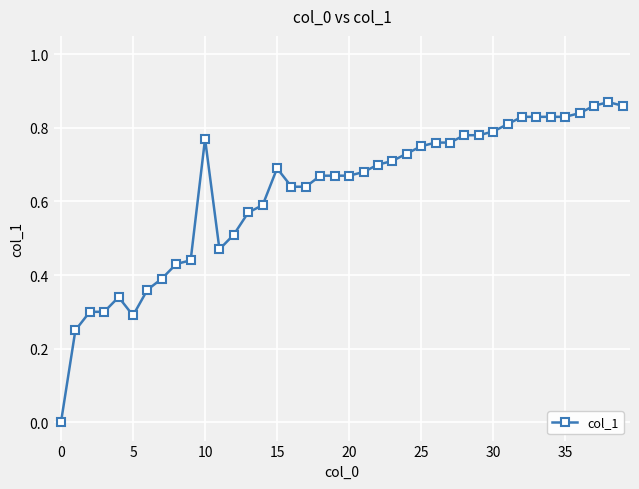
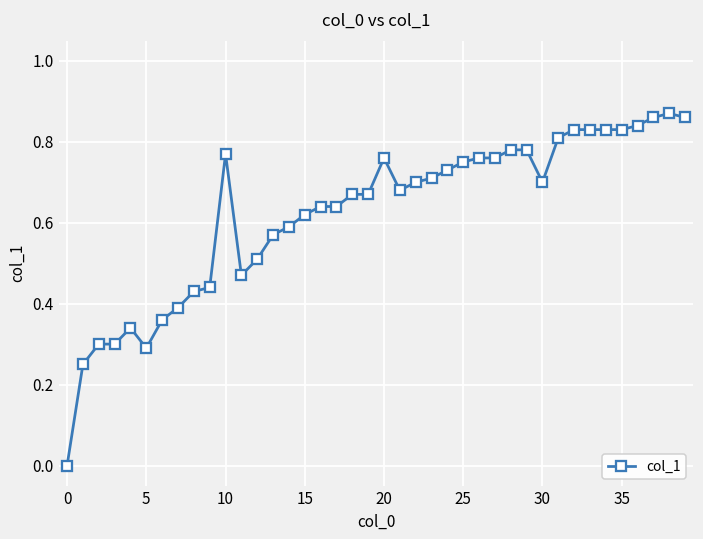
  {
    "0": 0.00,
    "5": 0.29,
    "10": 0.77,
-   "15": 0.69,
-   "20": 0.67,
+   "15": 0.62,
+   "20": 0.76,
    "25": 0.75,
-   "30": 0.79,
+   "30": 0.70,
    "35": 0.83
  }
